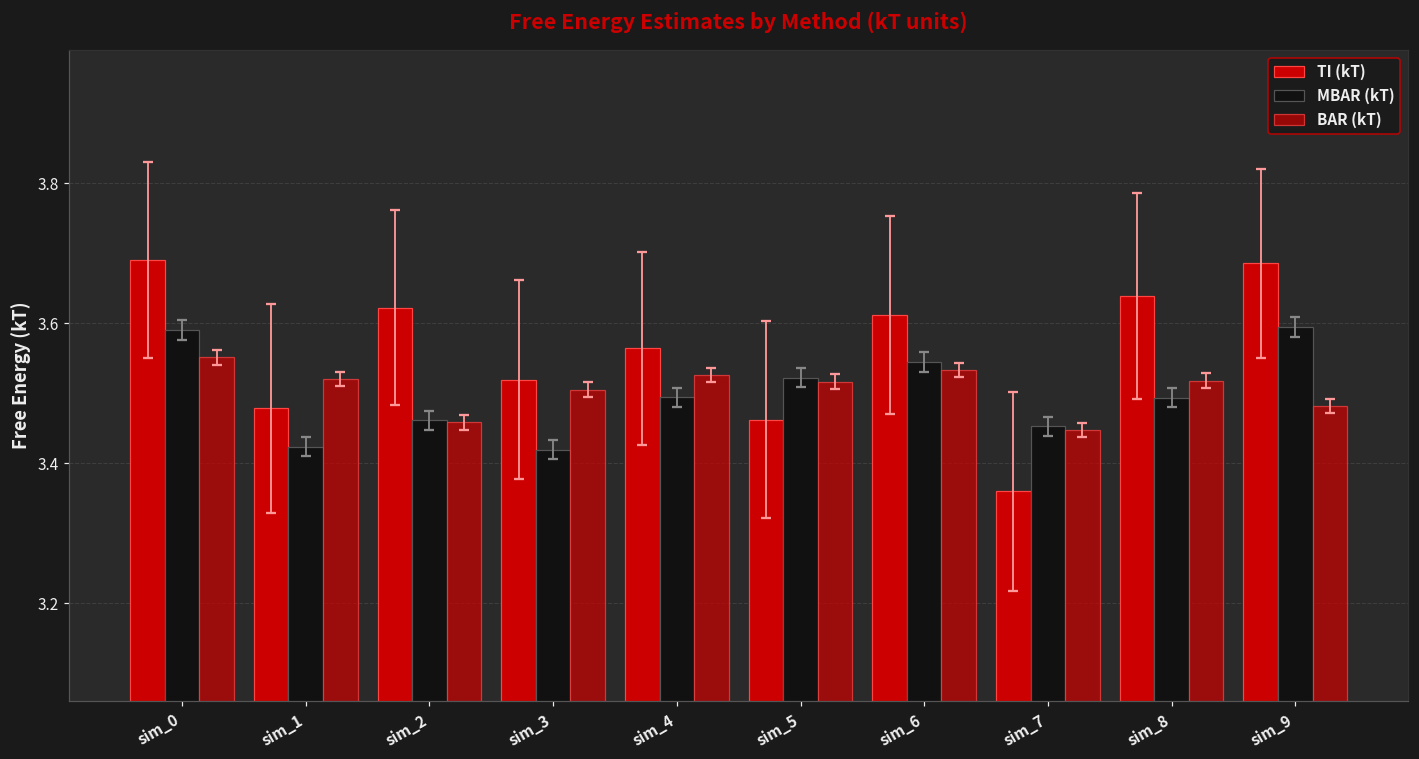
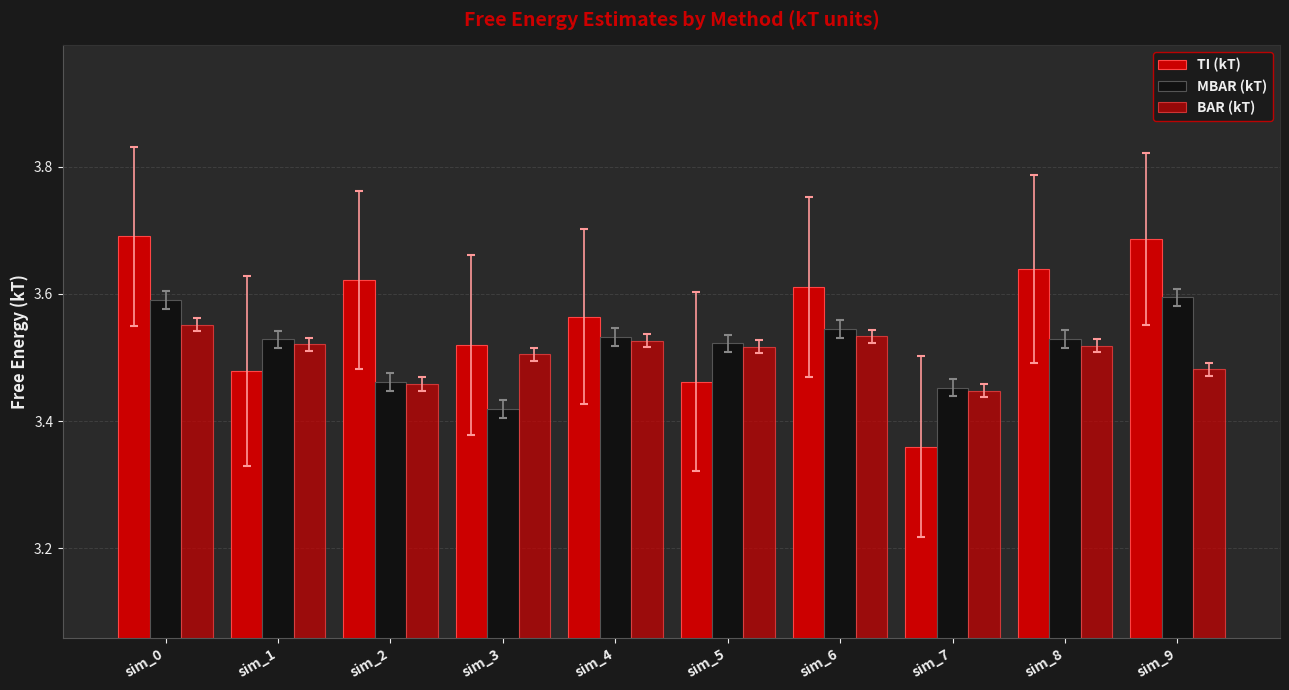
  {
    "MBAR (kT)": {
      "sim_0": 3.59,
-     "sim_1": 3.42,
+     "sim_1": 3.53,
      "sim_2": 3.46,
      "sim_3": 3.42,
-     "sim_4": 3.49,
+     "sim_4": 3.53,
      "sim_5": 3.52,
      "sim_6": 3.54,
      "sim_7": 3.45,
-     "sim_8": 3.49,
+     "sim_8": 3.53,
      "sim_9": 3.59
    }
  }
